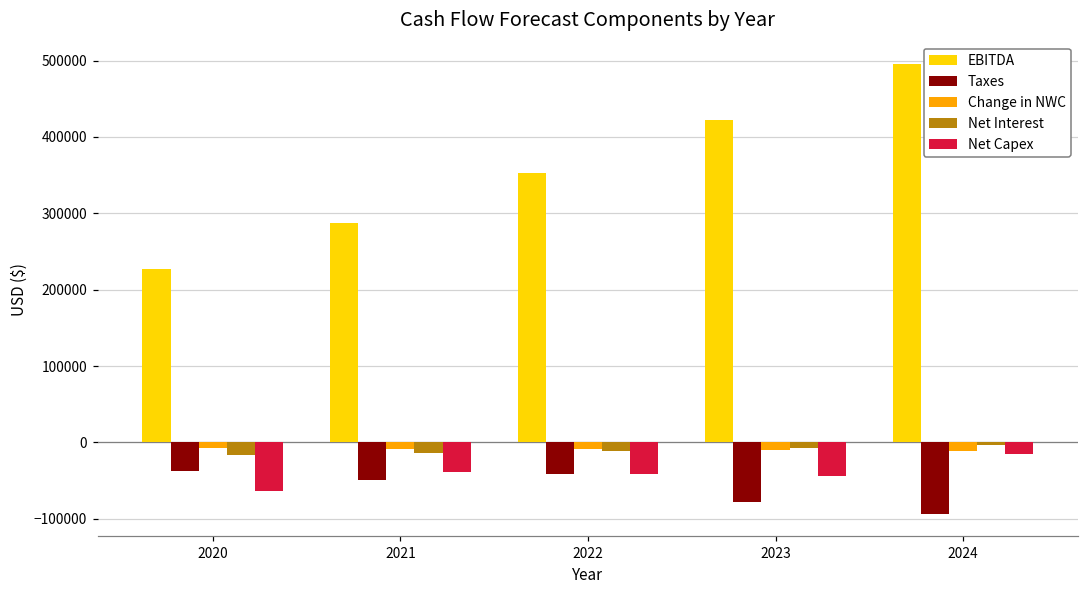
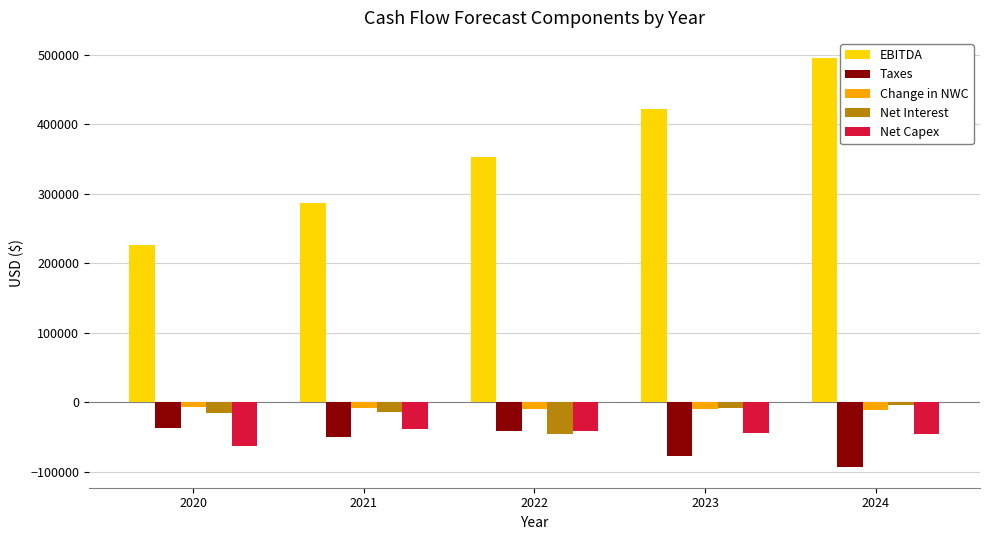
  {
    "Taxes": {
      "2020": -40000,
      "2021": -50000,
      "2022": -40000,
      "2023": -80000,
      "2024": -90000
    },
    "Net Interest": {
      "2020": -20000,
      "2021": -10000,
-     "2022": -10000,
+     "2022": -50000,
      "2023": -10000
    },
    "Net Capex": {
      "2020": -60000,
      "2021": -40000,
      "2022": -40000,
      "2023": -40000,
-     "2024": -20000
+     "2024": -50000
    }
  }
